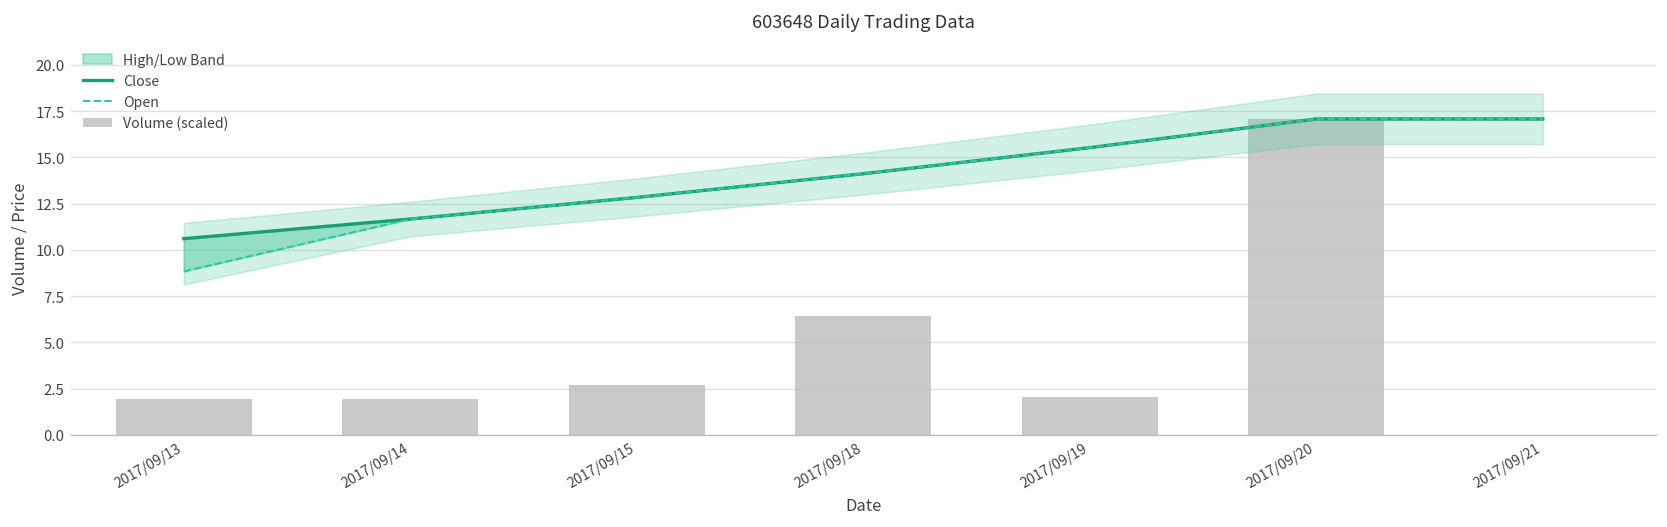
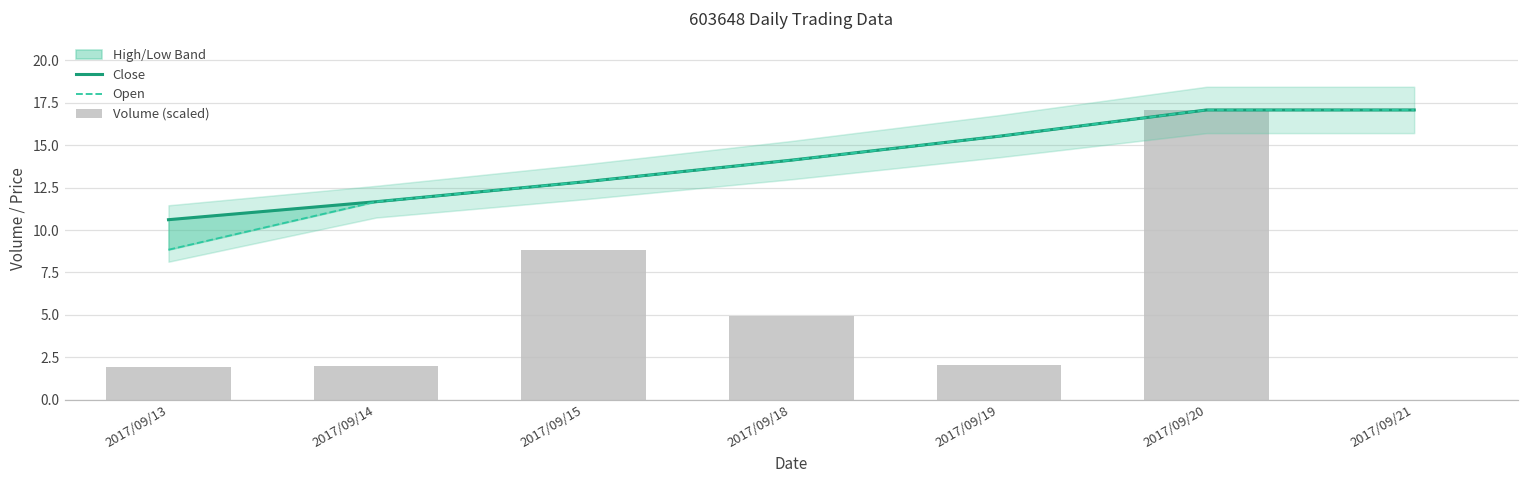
  {
    "Volume (scaled)": {
      "2017/09/13": 2.0,
      "2017/09/14": 2.0,
-     "2017/09/15": 2.7,
-     "2017/09/18": 6.4,
+     "2017/09/15": 8.8,
+     "2017/09/18": 4.9,
      "2017/09/19": 2.1,
      "2017/09/20": 17.1,
      "2017/09/21": 0.0
    }
  }
